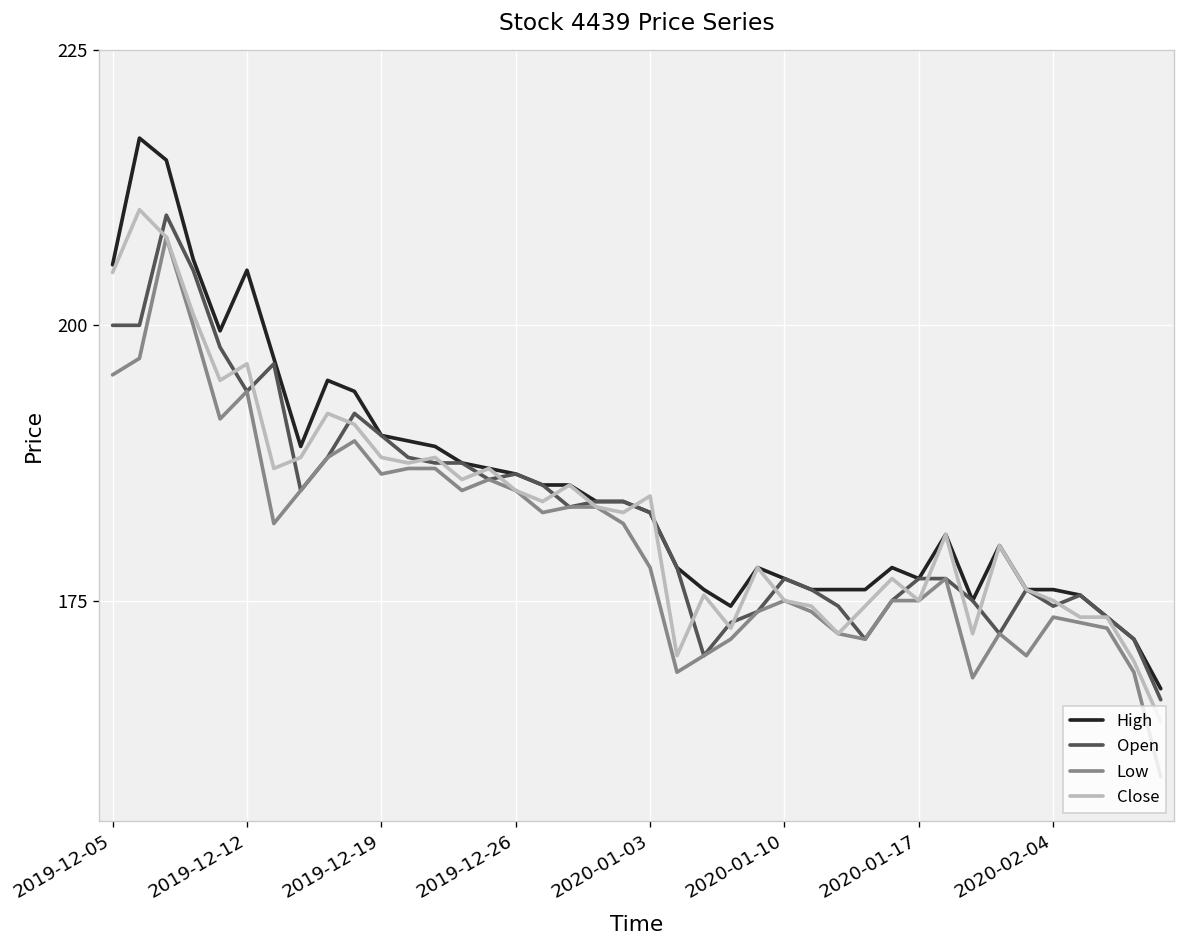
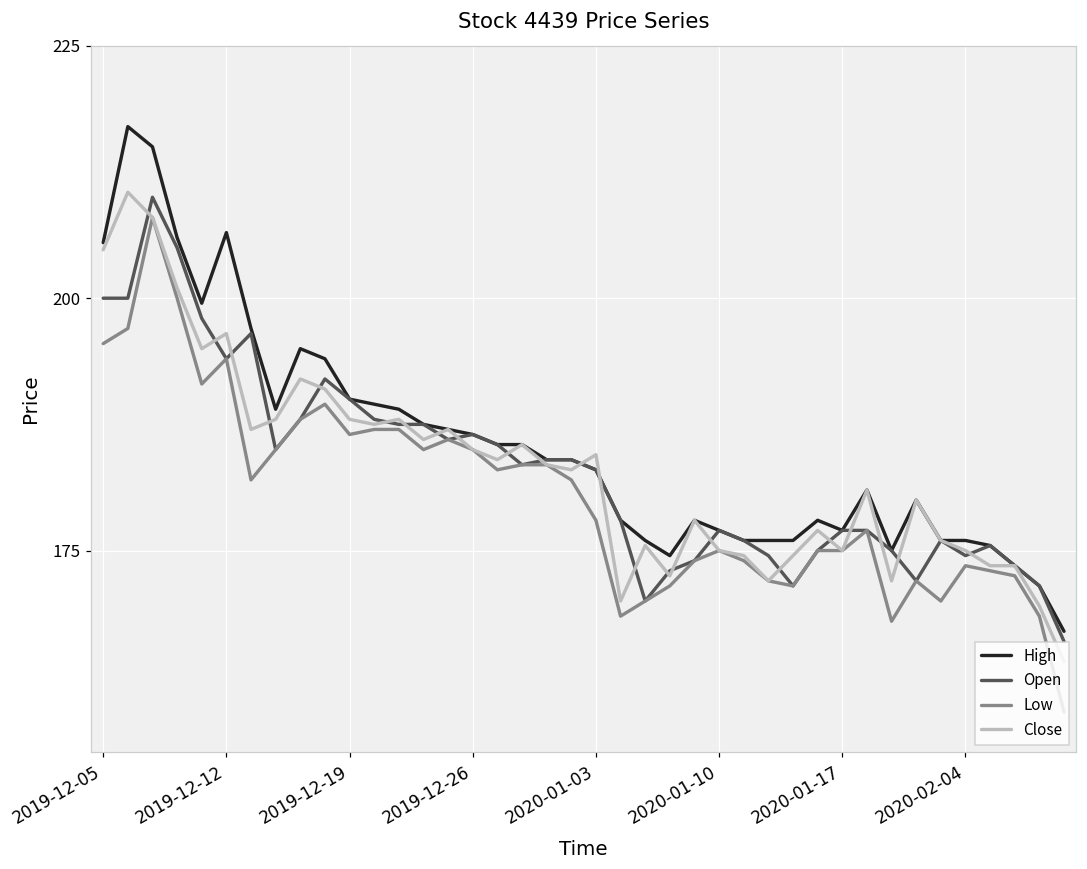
  {
    "High": {
      "2019-12-05": 206,
-     "2019-12-12": 205,
+     "2019-12-12": 207,
      "2020-02-04": 176
    },
    "Open": {
      "2019-12-05": 200,
      "2020-02-04": 175
    },
    "Low": {
      "2019-12-05": 196,
      "2019-12-19": 187,
      "2020-01-03": 178,
      "2020-02-04": 174
    },
    "Close": {
      "2019-12-05": 205,
      "2019-12-12": 197,
      "2019-12-19": 188,
      "2020-01-03": 185,
      "2020-02-04": 175
    }
  }
